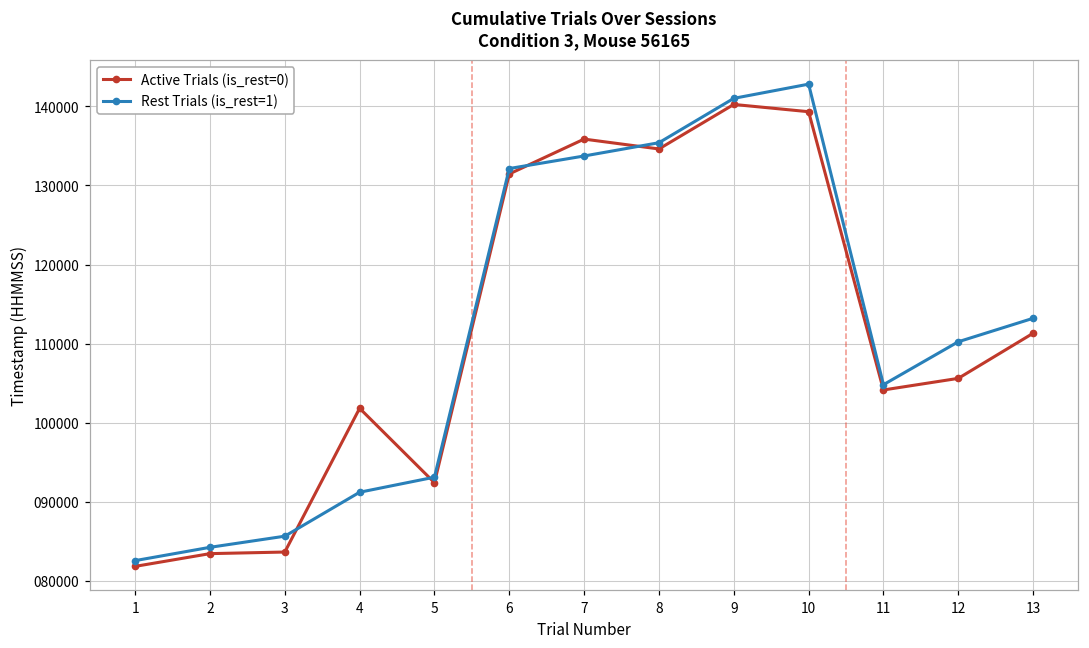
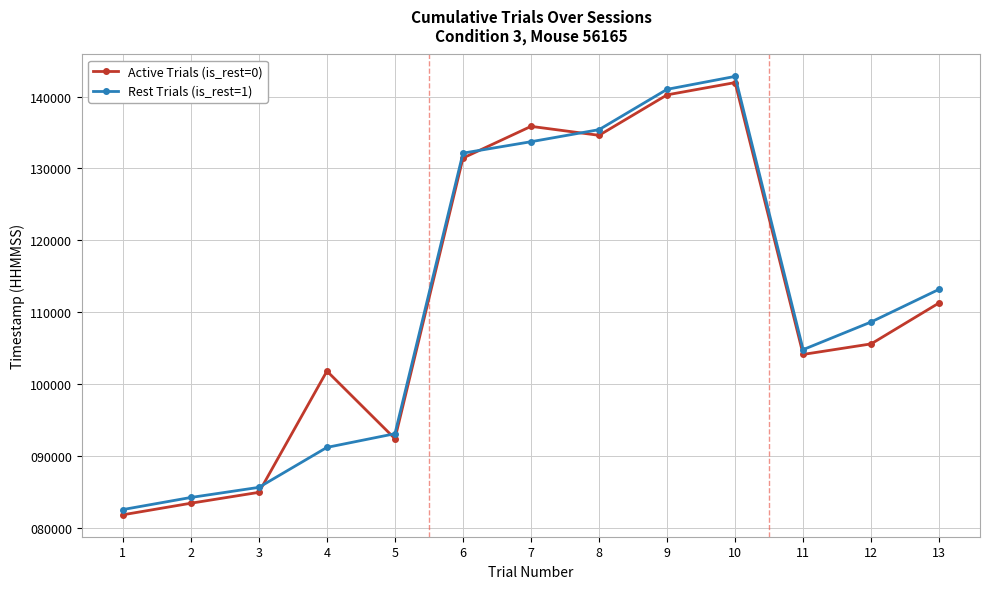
  {
    "Active Trials (is_rest=0)": {
      "1": 82000,
      "2": 83000,
-     "3": 84000,
+     "3": 85000,
      "4": 102000,
      "5": 92000,
      "6": 131000,
      "7": 136000,
      "8": 135000,
      "9": 140000,
-     "10": 139000,
+     "10": 142000,
      "11": 104000,
      "12": 106000,
      "13": 111000
    },
    "Rest Trials (is_rest=1)": {
      "1": 83000,
      "2": 84000,
      "3": 86000,
      "4": 91000,
      "5": 93000,
      "6": 132000,
      "7": 134000,
      "8": 135000,
      "9": 141000,
      "10": 143000,
      "11": 105000,
-     "12": 110000,
+     "12": 109000,
      "13": 113000
    }
  }
